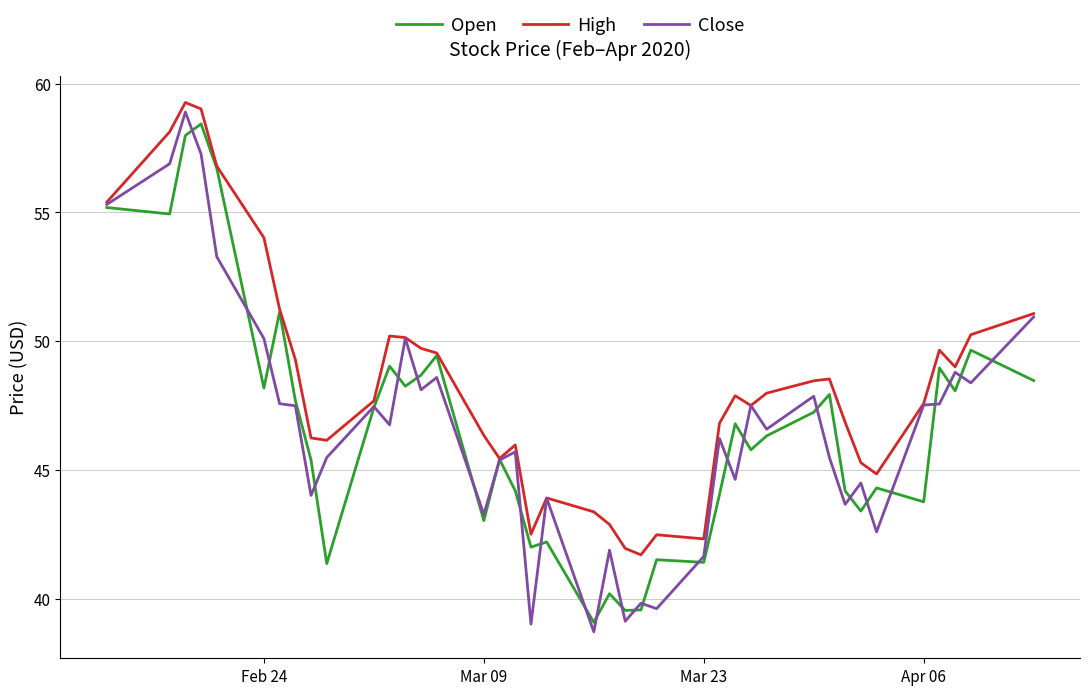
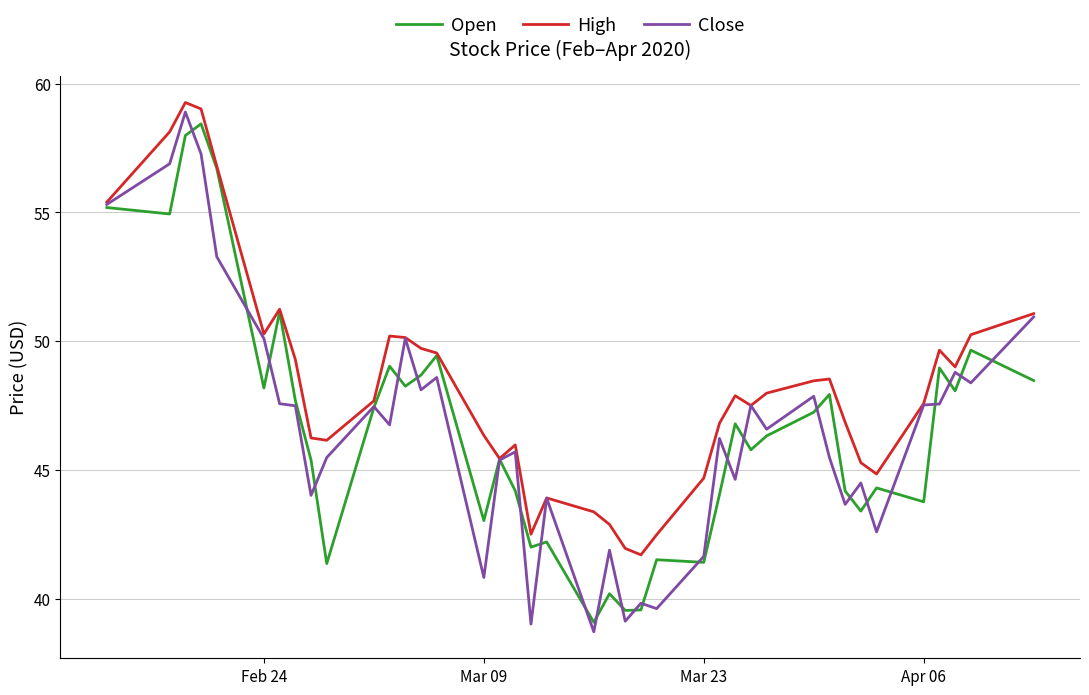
  {
    "Open": {
      "Feb 24": 48.2,
      "Mar 09": 43.0,
      "Mar 23": 41.4,
      "Apr 06": 43.8
    },
    "High": {
-     "Feb 24": 54.0,
+     "Feb 24": 50.3,
      "Mar 09": 46.3,
-     "Mar 23": 42.3
+     "Mar 23": 44.7
    },
    "Close": {
      "Feb 24": 50.1,
-     "Mar 09": 43.3,
+     "Mar 09": 40.8,
      "Mar 23": 41.6
    }
  }
